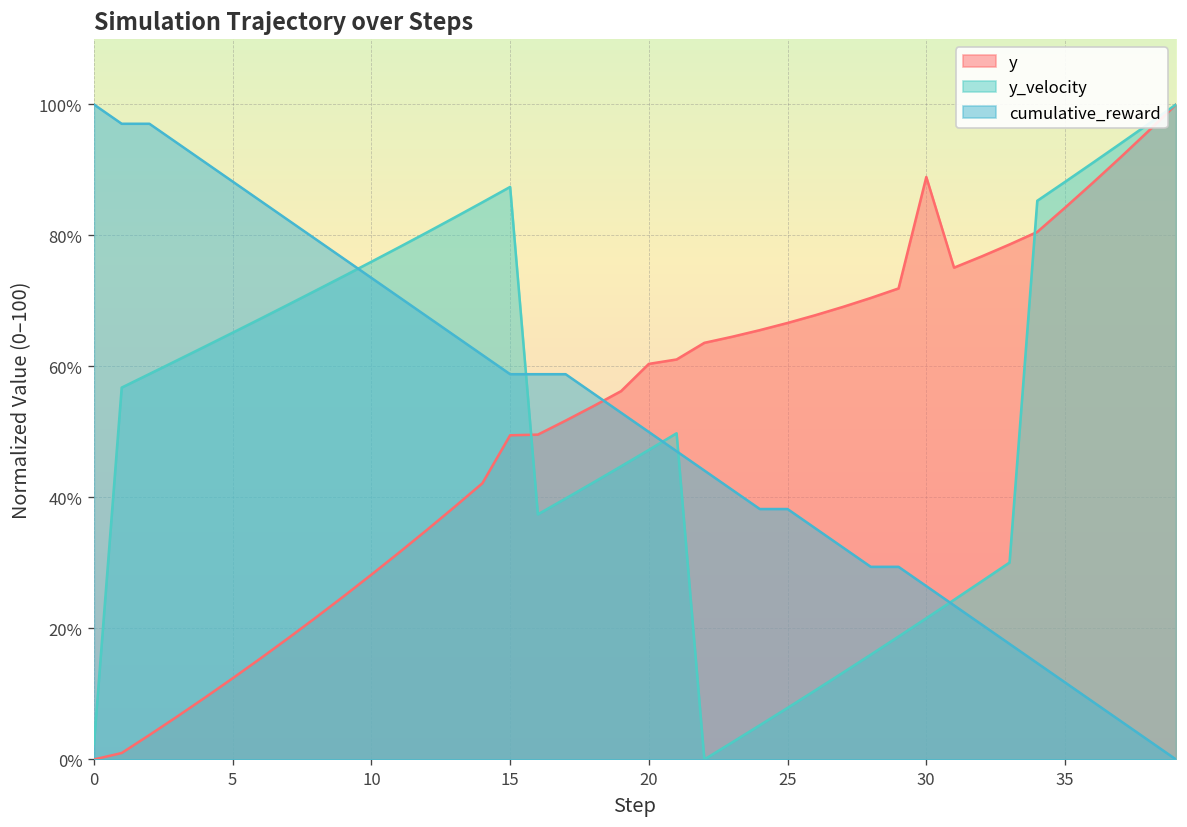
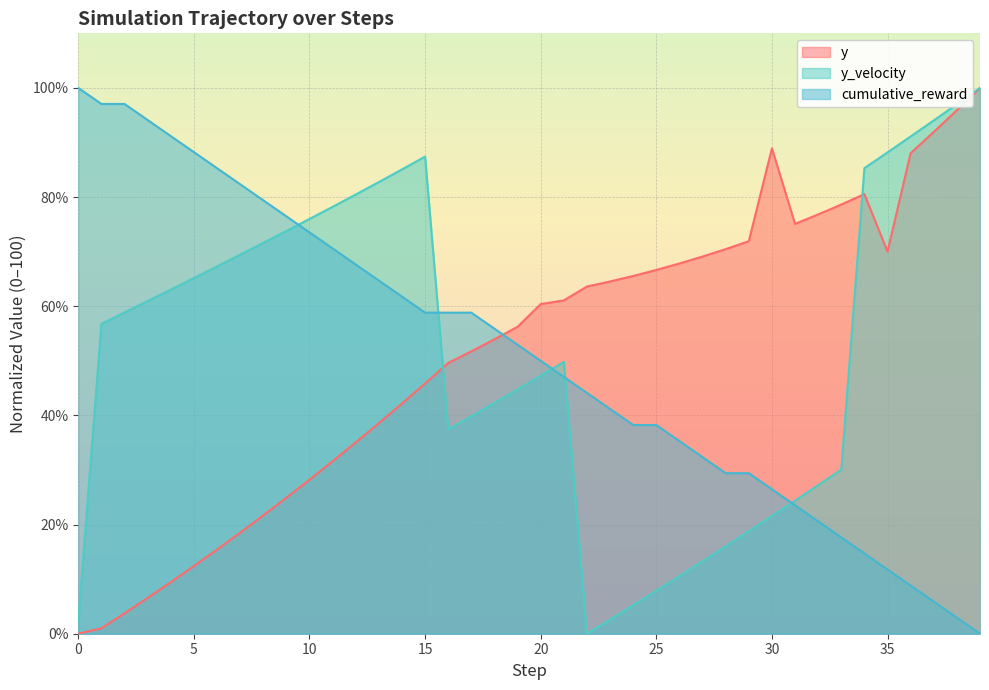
  {
    "y": {
      "0": "0%",
      "5": "12%",
      "10": "28%",
-     "15": "49%",
+     "15": "46%",
      "20": "60%",
      "25": "67%",
      "30": "89%",
-     "35": "84%"
+     "35": "70%"
    }
  }
